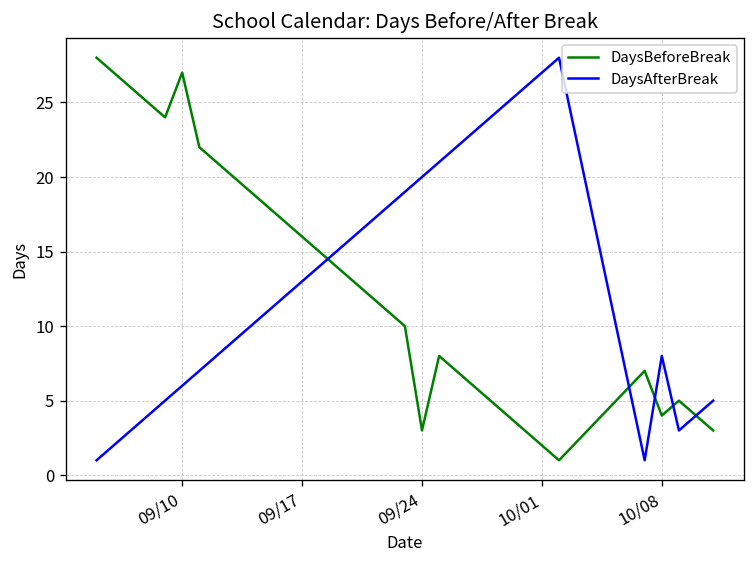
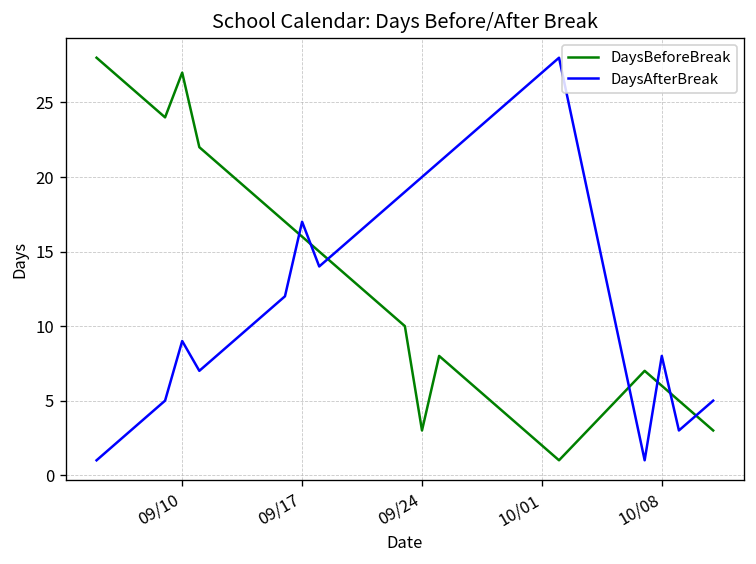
  {
    "DaysBeforeBreak": {
      "09/10": 27,
      "09/17": 16,
      "09/24": 3,
      "10/01": 2,
-     "10/08": 4
+     "10/08": 6
    },
    "DaysAfterBreak": {
-     "09/10": 6,
-     "09/17": 13,
+     "09/10": 9,
+     "09/17": 17,
      "09/24": 20,
      "10/01": 27,
      "10/08": 8
    }
  }
